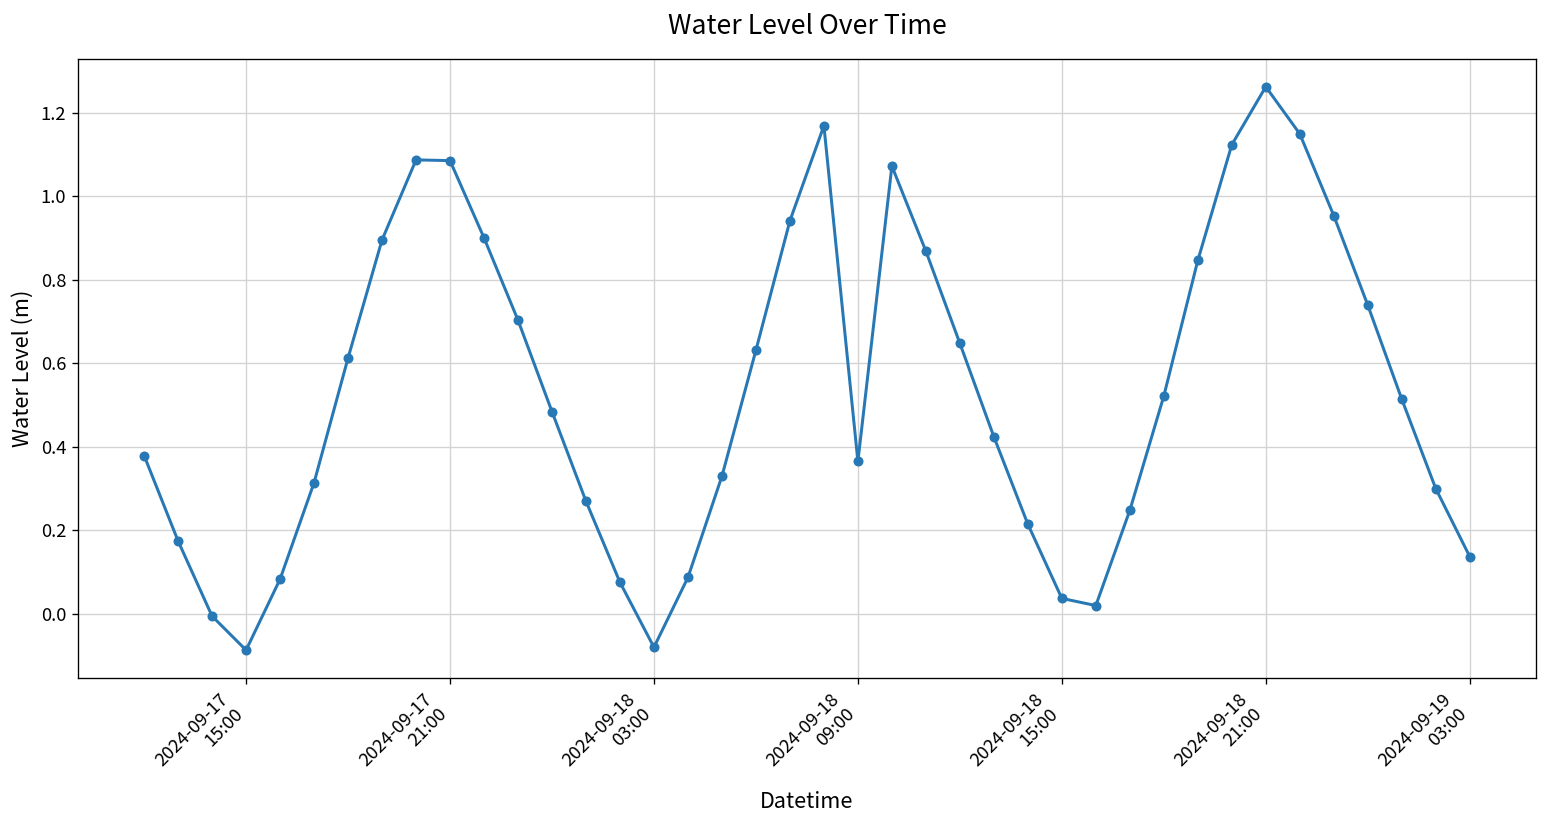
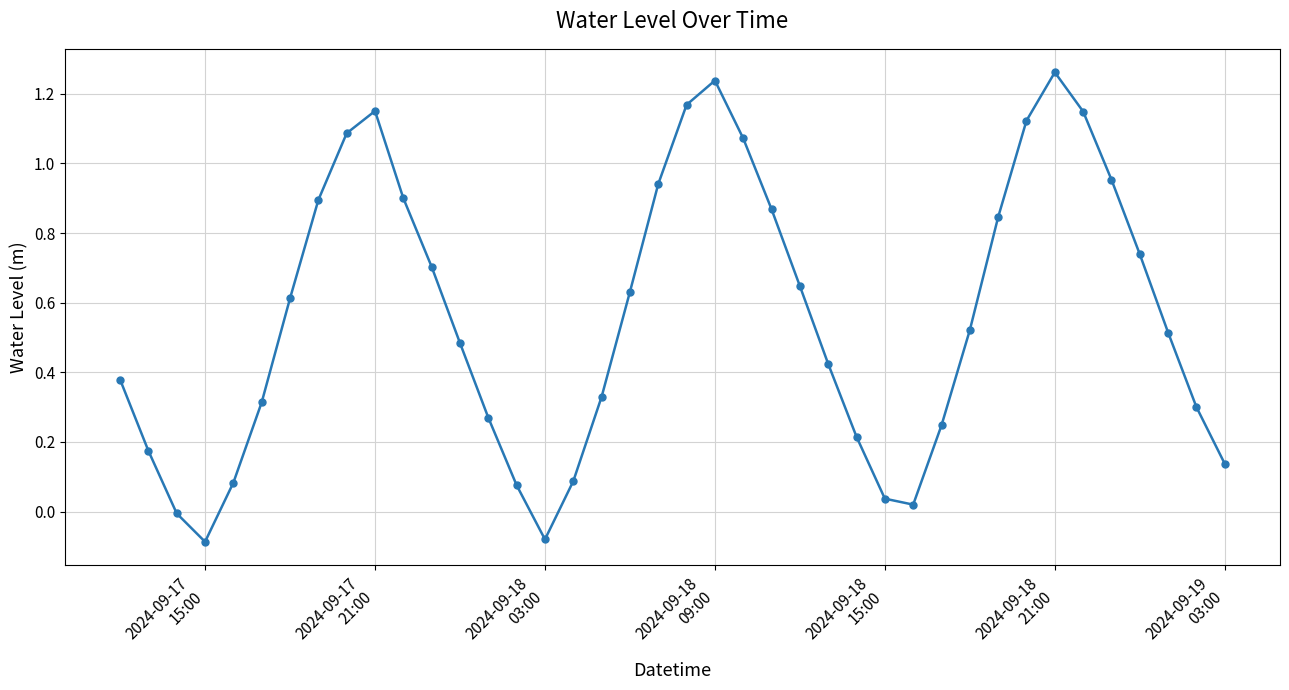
  {
    "2024-09-17 15:00": -0.09,
-   "2024-09-17 21:00": 1.08,
+   "2024-09-17 21:00": 1.15,
    "2024-09-18 03:00": -0.08,
-   "2024-09-18 09:00": 0.36,
+   "2024-09-18 09:00": 1.24,
    "2024-09-18 15:00": 0.04,
    "2024-09-18 21:00": 1.26,
    "2024-09-19 03:00": 0.14
  }
